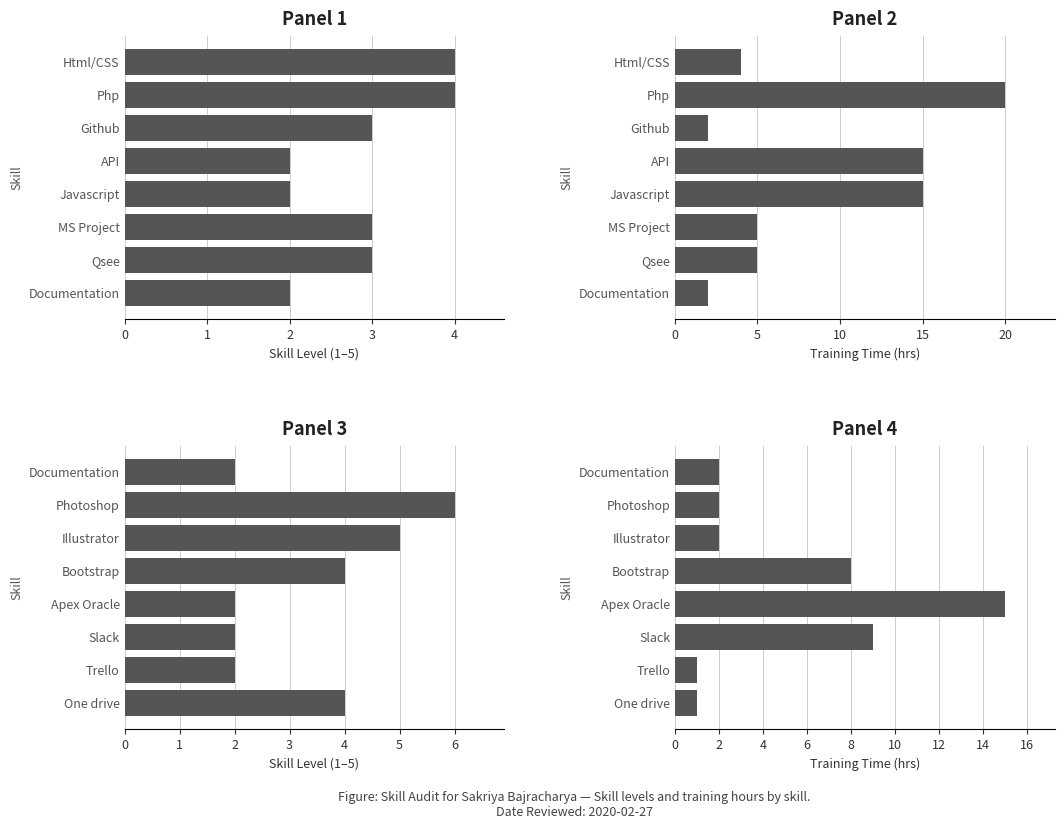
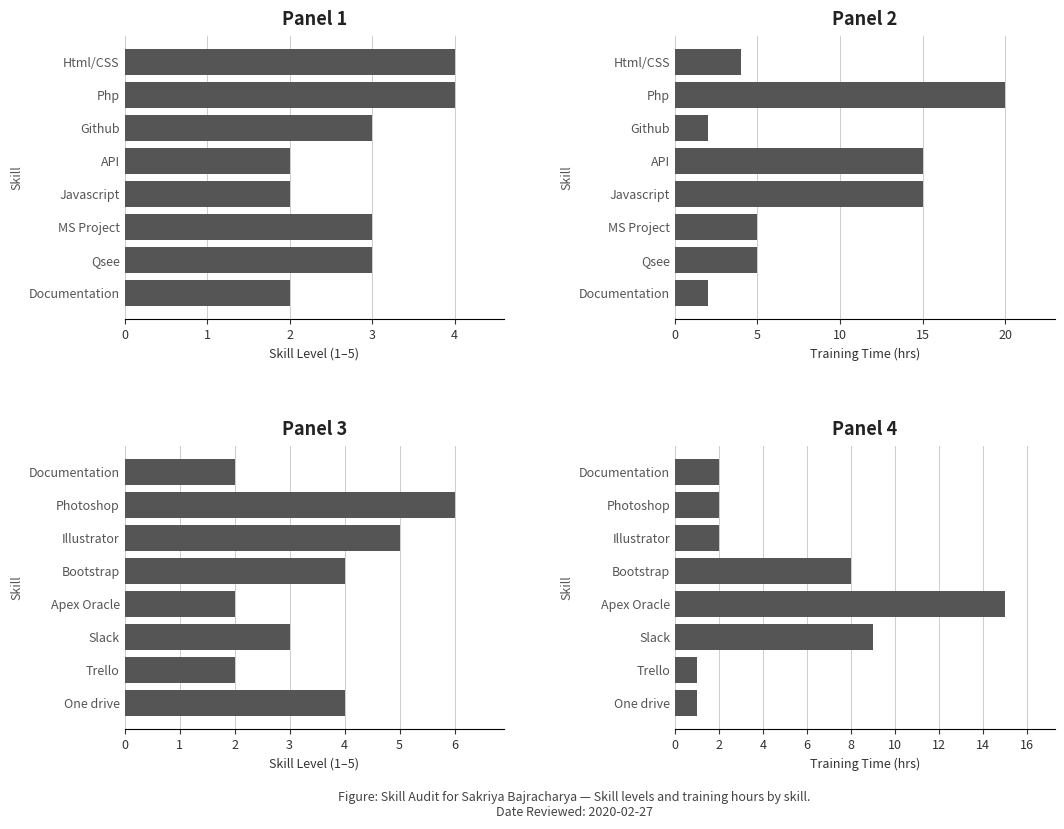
  {
    "Panel 1": {
      "Html/CSS": 4.0,
      "Php": 4.0,
      "Github": 3.0,
      "API": 2.0,
      "Javascript": 2.0,
      "MS Project": 3.0,
      "Qsee": 3.0,
      "Documentation": 2.0
    },
    "Panel 2": {
      "Html/CSS": 4.0,
      "Php": 20.0,
      "Github": 2.0,
      "API": 15.0,
      "Javascript": 15.0,
      "MS Project": 5.0,
      "Qsee": 5.0,
      "Documentation": 2.0
    },
    "Panel 3": {
      "Documentation": 2,
      "Photoshop": 6,
      "Illustrator": 5,
      "Bootstrap": 4,
      "Apex Oracle": 2,
-     "Slack": 2,
+     "Slack": 3,
      "Trello": 2,
      "One drive": 4
    },
    "Panel 4": {
      "Documentation": 2.0,
      "Photoshop": 2.0,
      "Illustrator": 2.0,
      "Bootstrap": 8.0,
      "Apex Oracle": 15.0,
      "Slack": 9.0,
      "Trello": 1.0,
      "One drive": 1.0
    }
  }
